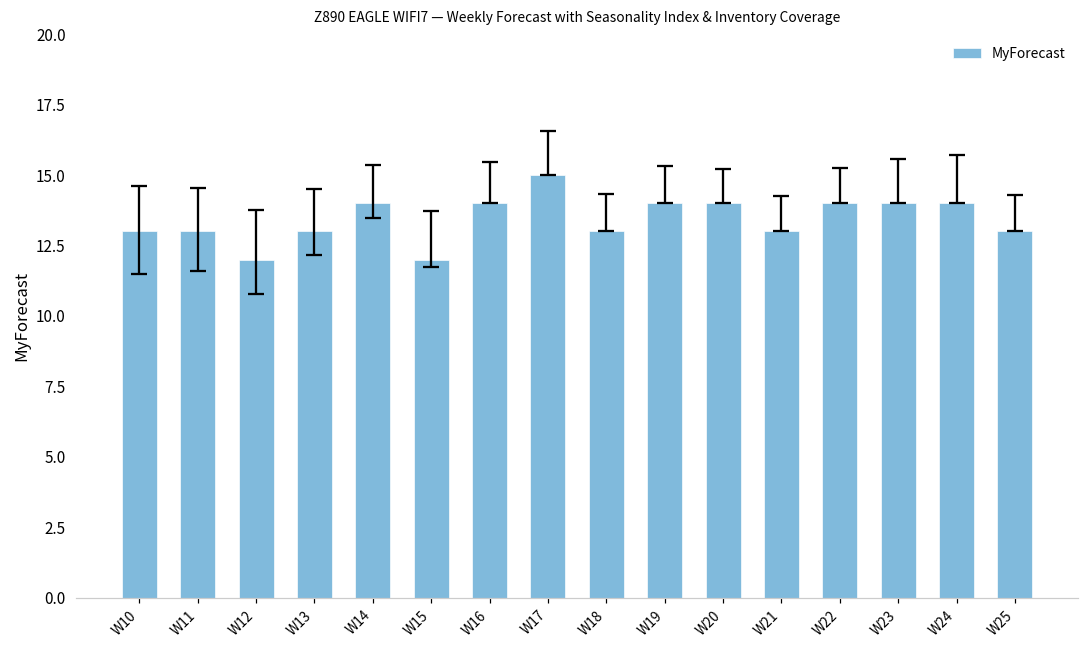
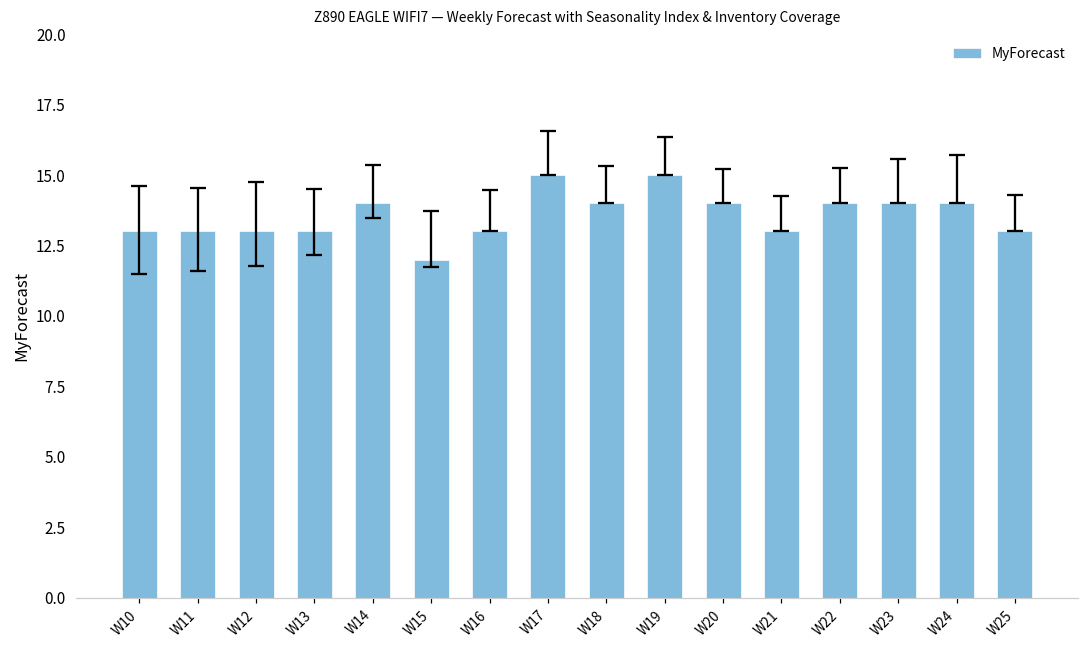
  {
    "MyForecast": {
      "W10": 13,
      "W11": 13,
-     "W12": 12,
+     "W12": 13,
      "W13": 13,
      "W14": 14,
      "W15": 12,
-     "W16": 14,
+     "W16": 13,
      "W17": 15,
-     "W18": 13,
-     "W19": 14,
+     "W18": 14,
+     "W19": 15,
      "W20": 14,
      "W21": 13,
      "W22": 14,
      "W23": 14,
      "W24": 14,
      "W25": 13
    }
  }
